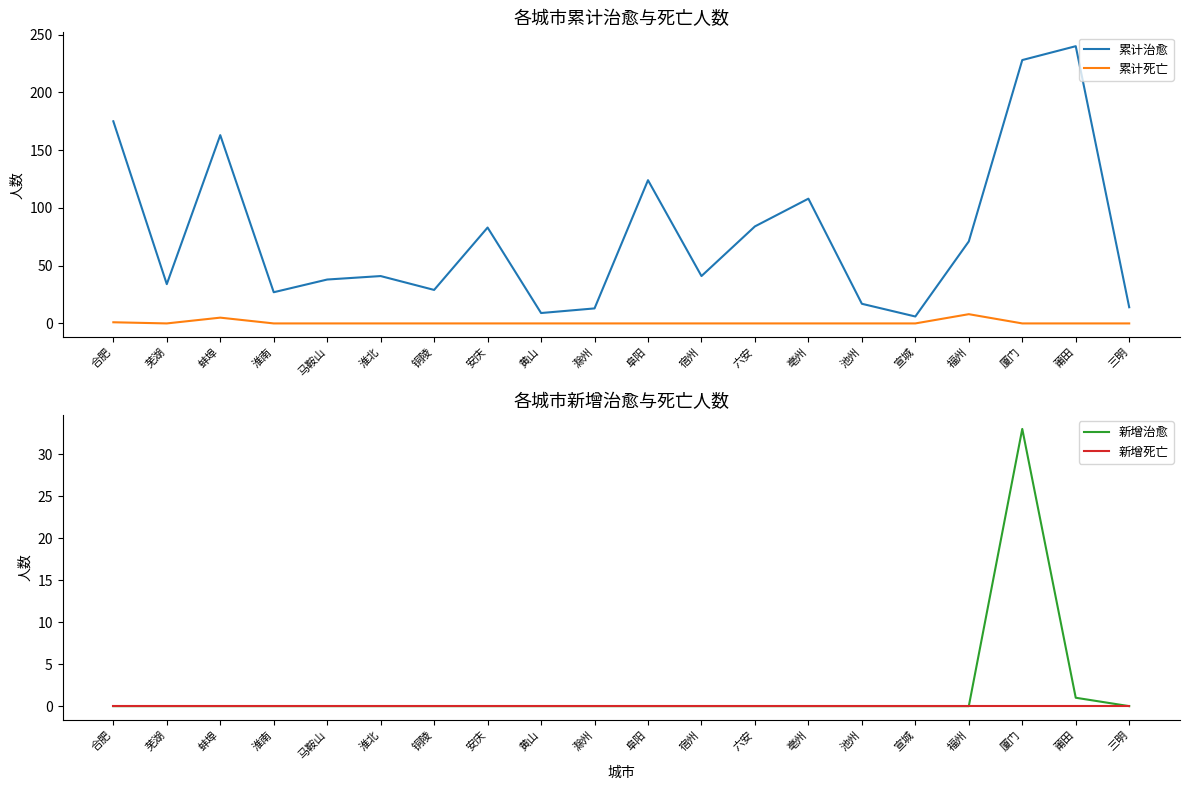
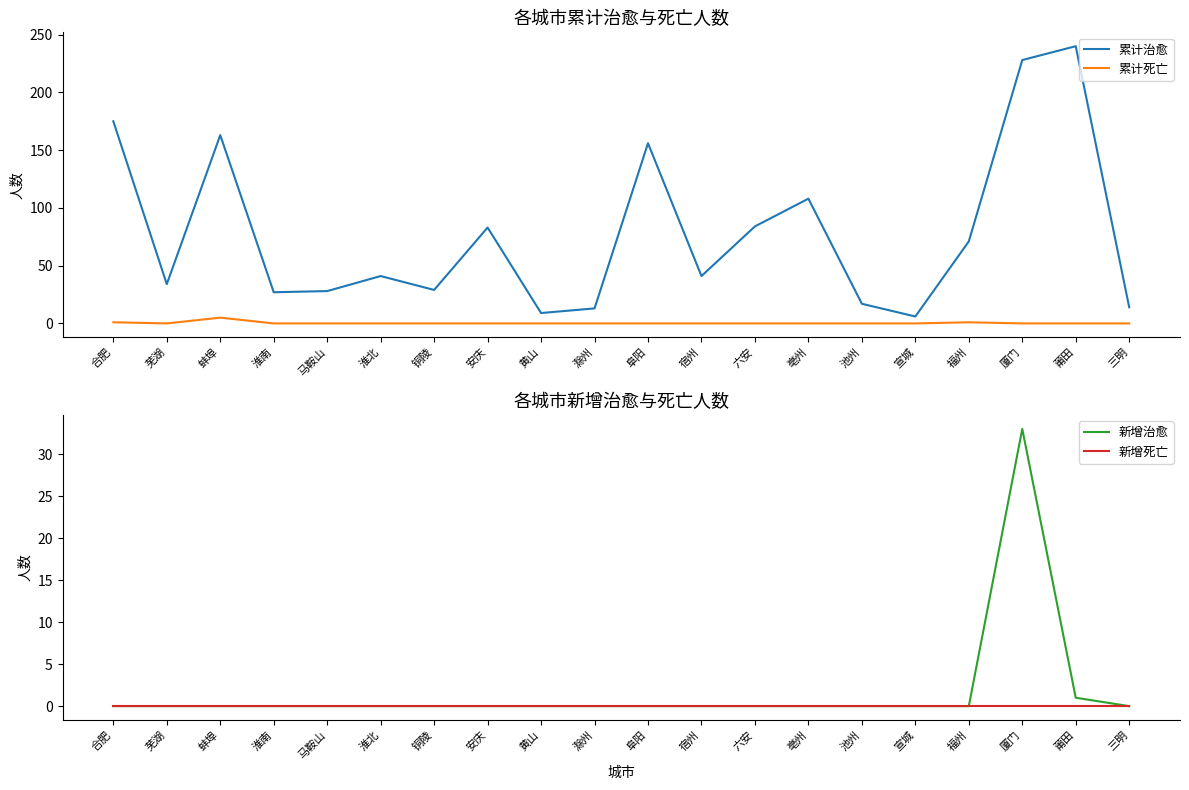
  {
    "各城市累计治愈与死亡人数": {
      "累计治愈": {
        "合肥": 175,
        "芜湖": 34,
        "蚌埠": 163,
        "淮南": 27,
-       "马鞍山": 38,
+       "马鞍山": 28,
        "淮北": 41,
        "铜陵": 29,
        "安庆": 83,
        "黄山": 9,
        "滁州": 13,
-       "阜阳": 124,
+       "阜阳": 156,
        "宿州": 41,
        "六安": 84,
        "亳州": 108,
        "池州": 17,
        "宣城": 6,
        "福州": 71,
        "厦门": 228,
        "莆田": 240,
        "三明": 14
      },
      "累计死亡": {
        "合肥": 1,
        "芜湖": 0,
        "蚌埠": 5,
        "淮南": 0,
        "马鞍山": 0,
        "淮北": 0,
        "铜陵": 0,
        "安庆": 0,
        "黄山": 0,
        "滁州": 0,
        "阜阳": 0,
        "宿州": 0,
        "六安": 0,
        "亳州": 0,
        "池州": 0,
        "宣城": 0,
-       "福州": 8,
+       "福州": 1,
        "厦门": 0,
        "莆田": 0,
        "三明": 0
      }
    },
    "各城市新增治愈与死亡人数": {
      "新增治愈": {
        "厦门": 33,
        "莆田": 1
      },
      "新增死亡": {
        "厦门": 0,
        "莆田": 0
      }
    }
  }
